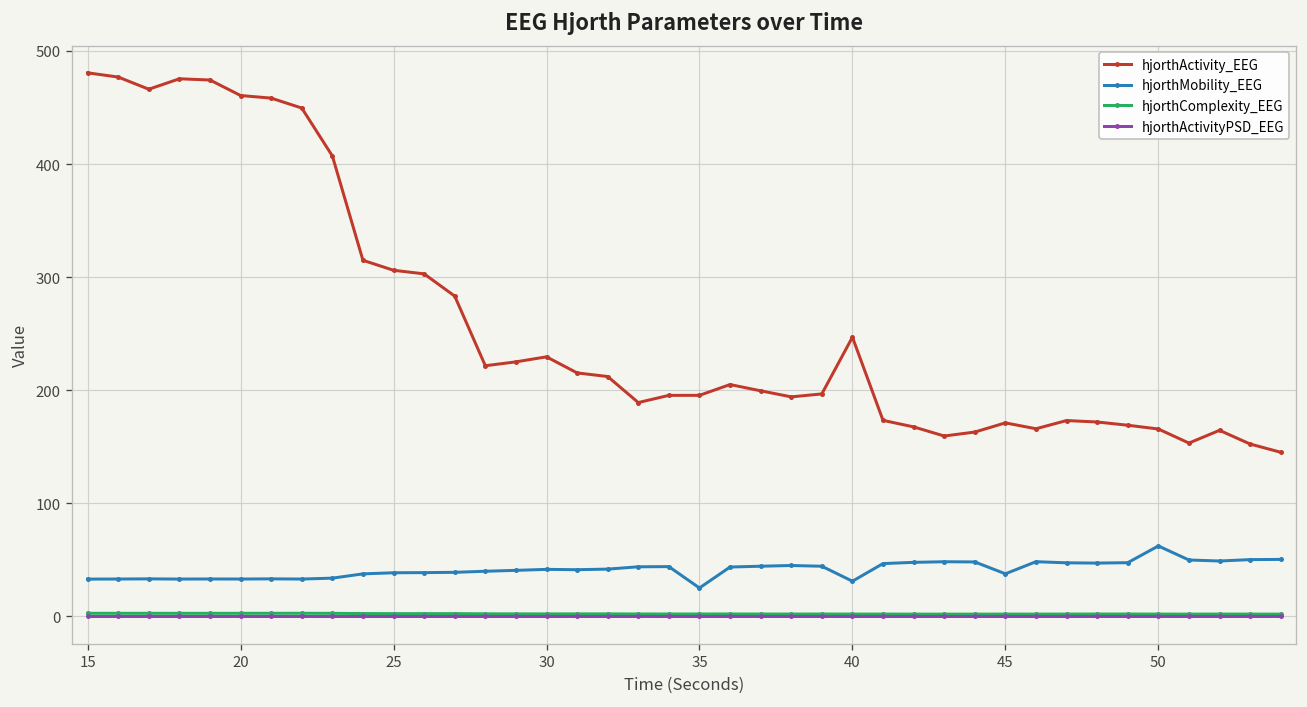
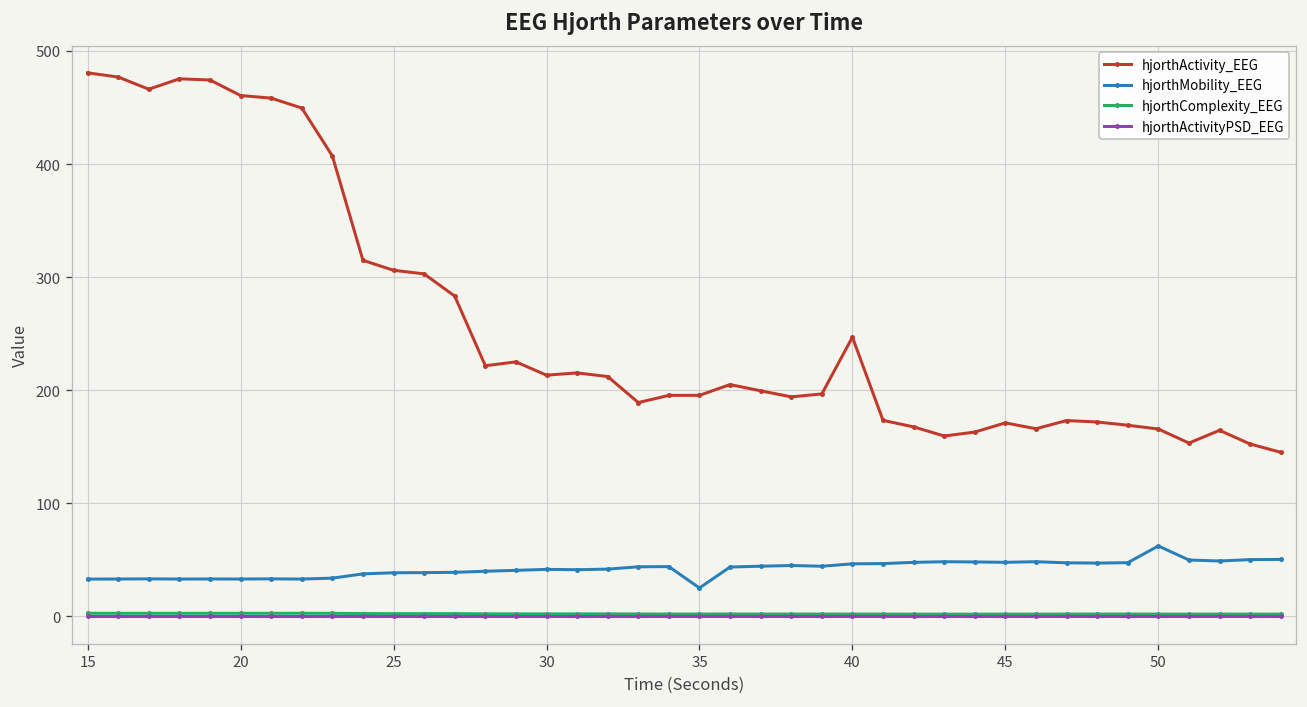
  {
    "hjorthActivity_EEG": {
      "15": 480,
      "20": 460,
      "25": 310,
-     "30": 230,
+     "30": 210,
      "35": 200,
      "40": 250,
      "45": 170,
      "50": 170
    },
    "hjorthMobility_EEG": {
      "15": 30,
      "20": 30,
      "25": 40,
      "30": 40,
      "35": 30,
-     "40": 30,
-     "45": 40,
+     "40": 50,
+     "45": 50,
      "50": 60
    },
    "hjorthComplexity_EEG": {
      "15": 0,
      "20": 0
    },
    "hjorthActivityPSD_EEG": {
      "15": 0,
      "20": 0
    }
  }
